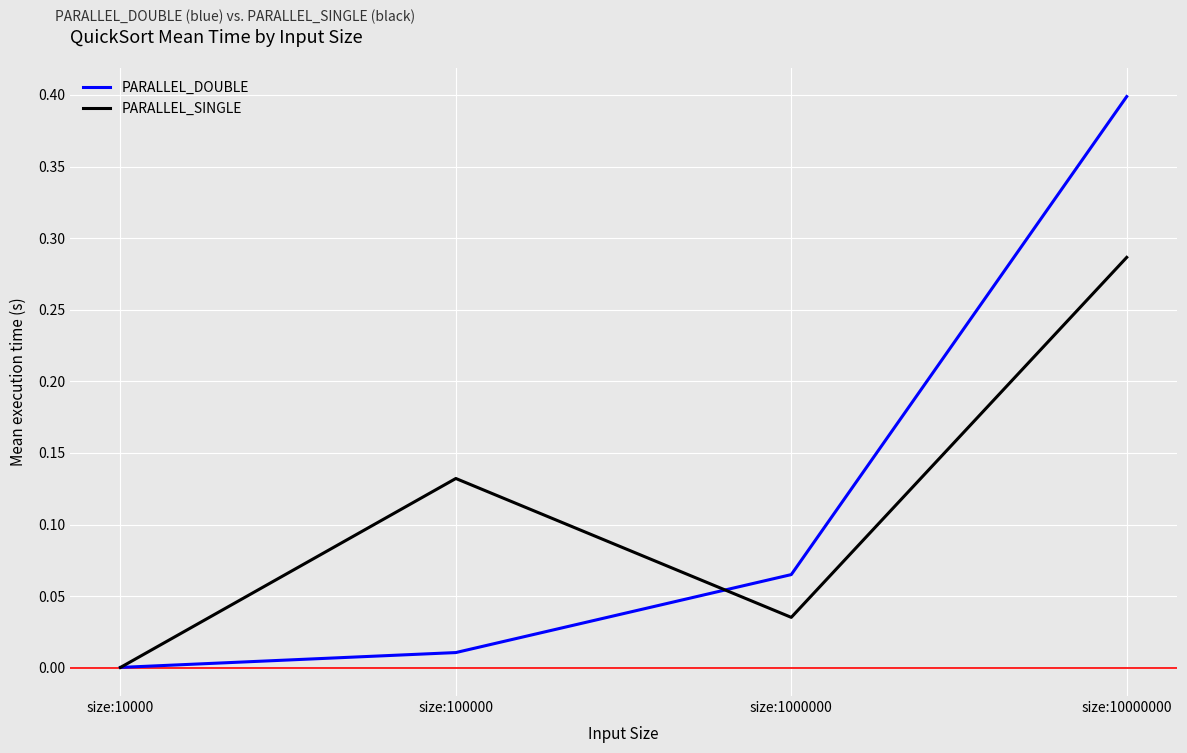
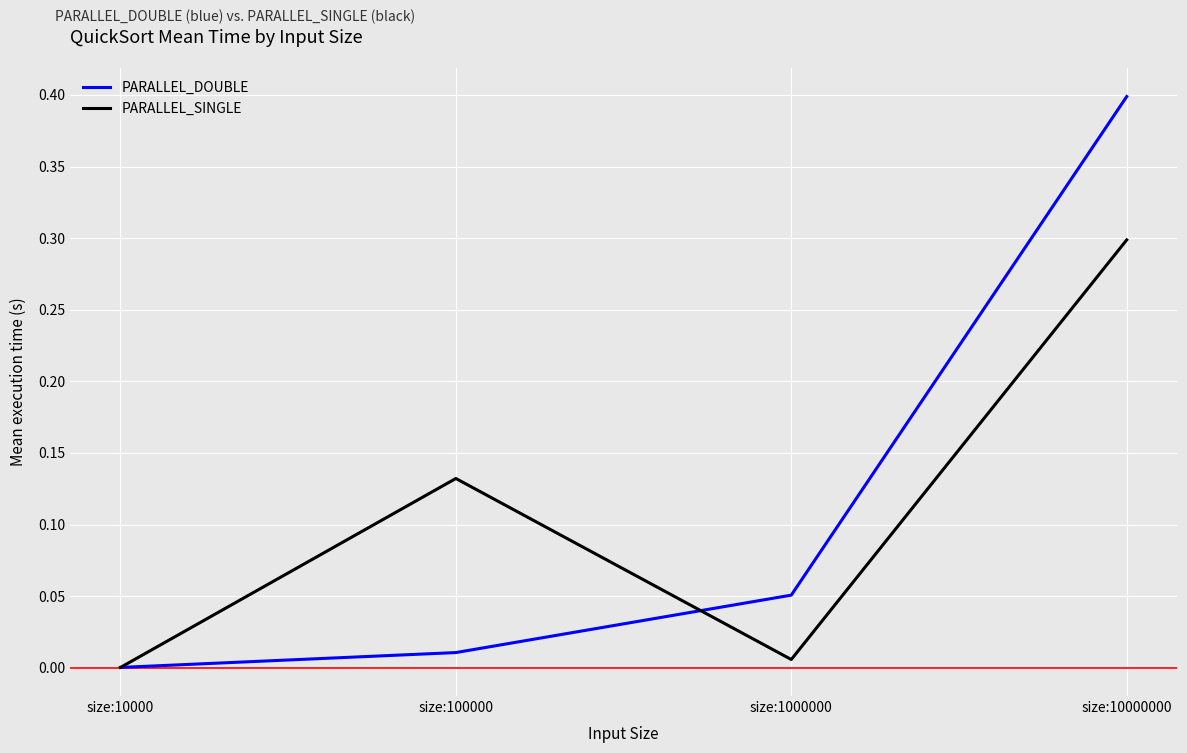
  {
    "PARALLEL_DOUBLE": {
      "size:100000": 0.011,
-     "size:1000000": 0.065,
+     "size:1000000": 0.051,
      "size:10000000": 0.399
    },
    "PARALLEL_SINGLE": {
      "size:100000": 0.132,
-     "size:1000000": 0.035,
-     "size:10000000": 0.287
+     "size:1000000": 0.006,
+     "size:10000000": 0.299
    }
  }
